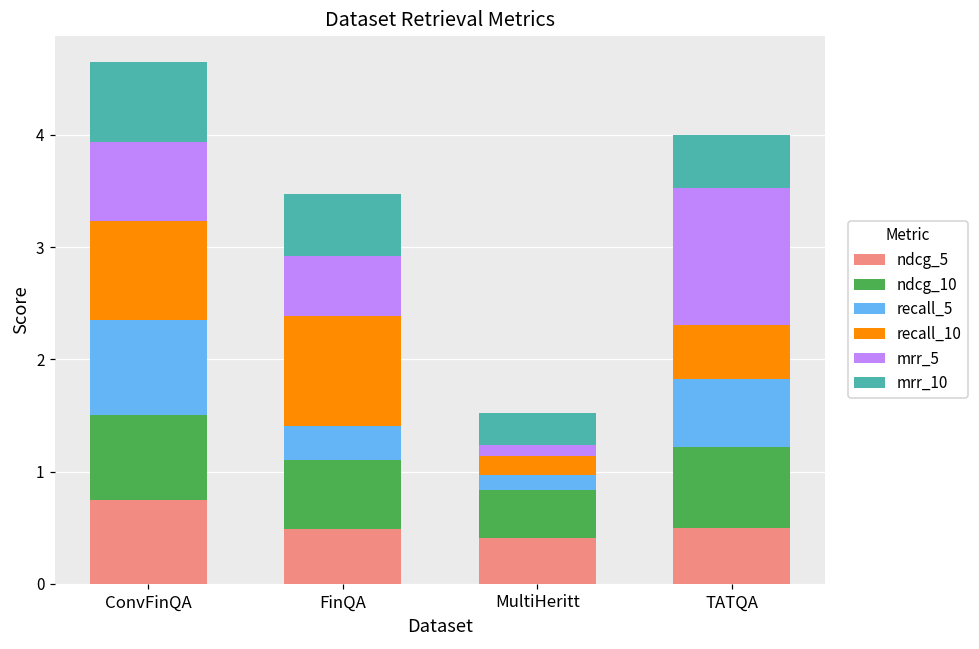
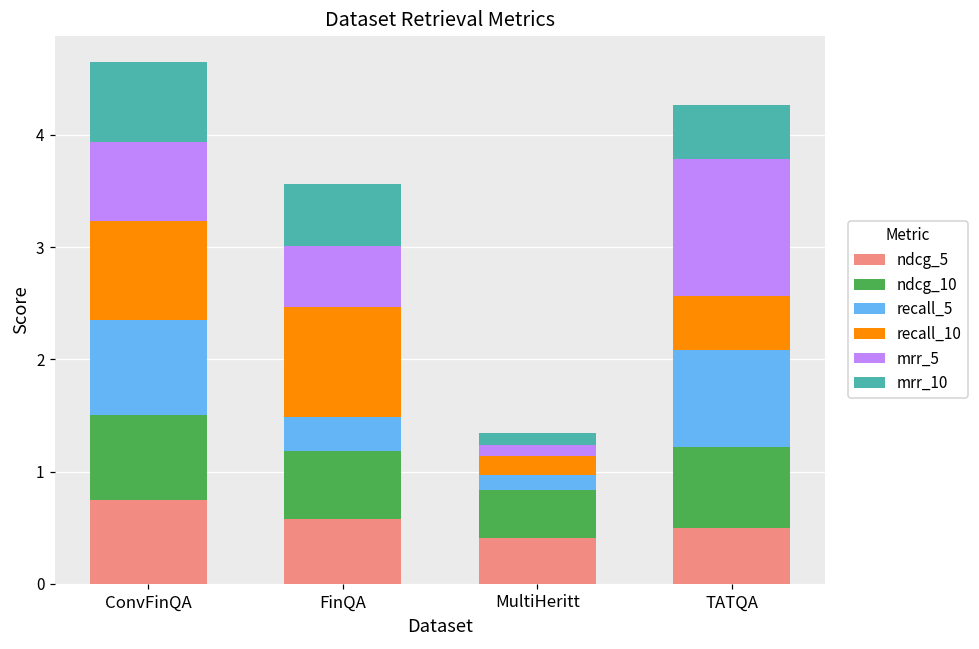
  {
    "ndcg_5": {
      "ConvFinQA": 0.74,
-     "FinQA": 0.49,
+     "FinQA": 0.58,
      "MultiHeritt": 0.41,
      "TATQA": 0.49
    },
    "ndcg_10": {
      "ConvFinQA": 0.76,
      "FinQA": 0.61,
      "MultiHeritt": 0.43,
      "TATQA": 0.73
    },
    "recall_5": {
      "ConvFinQA": 0.85,
      "FinQA": 0.30,
      "MultiHeritt": 0.14,
-     "TATQA": 0.60
+     "TATQA": 0.87
    },
    "recall_10": {
      "ConvFinQA": 0.88,
      "FinQA": 0.98,
      "MultiHeritt": 0.17,
      "TATQA": 0.48
    },
    "mrr_5": {
      "ConvFinQA": 0.71,
      "FinQA": 0.54,
      "MultiHeritt": 0.10,
      "TATQA": 1.22
    },
    "mrr_10": {
      "ConvFinQA": 0.71,
      "FinQA": 0.55,
-     "MultiHeritt": 0.28,
+     "MultiHeritt": 0.10,
      "TATQA": 0.47
    }
  }
